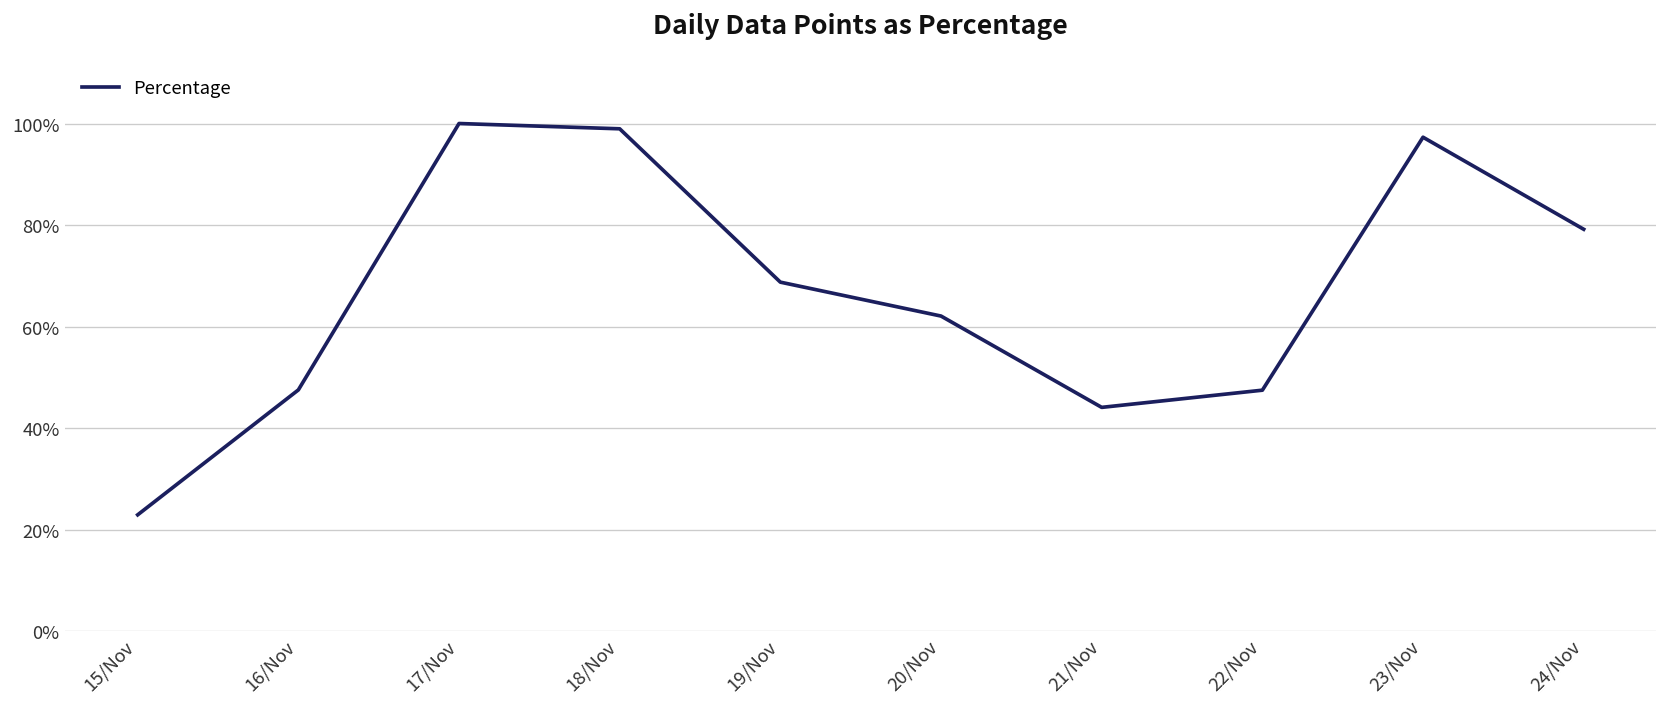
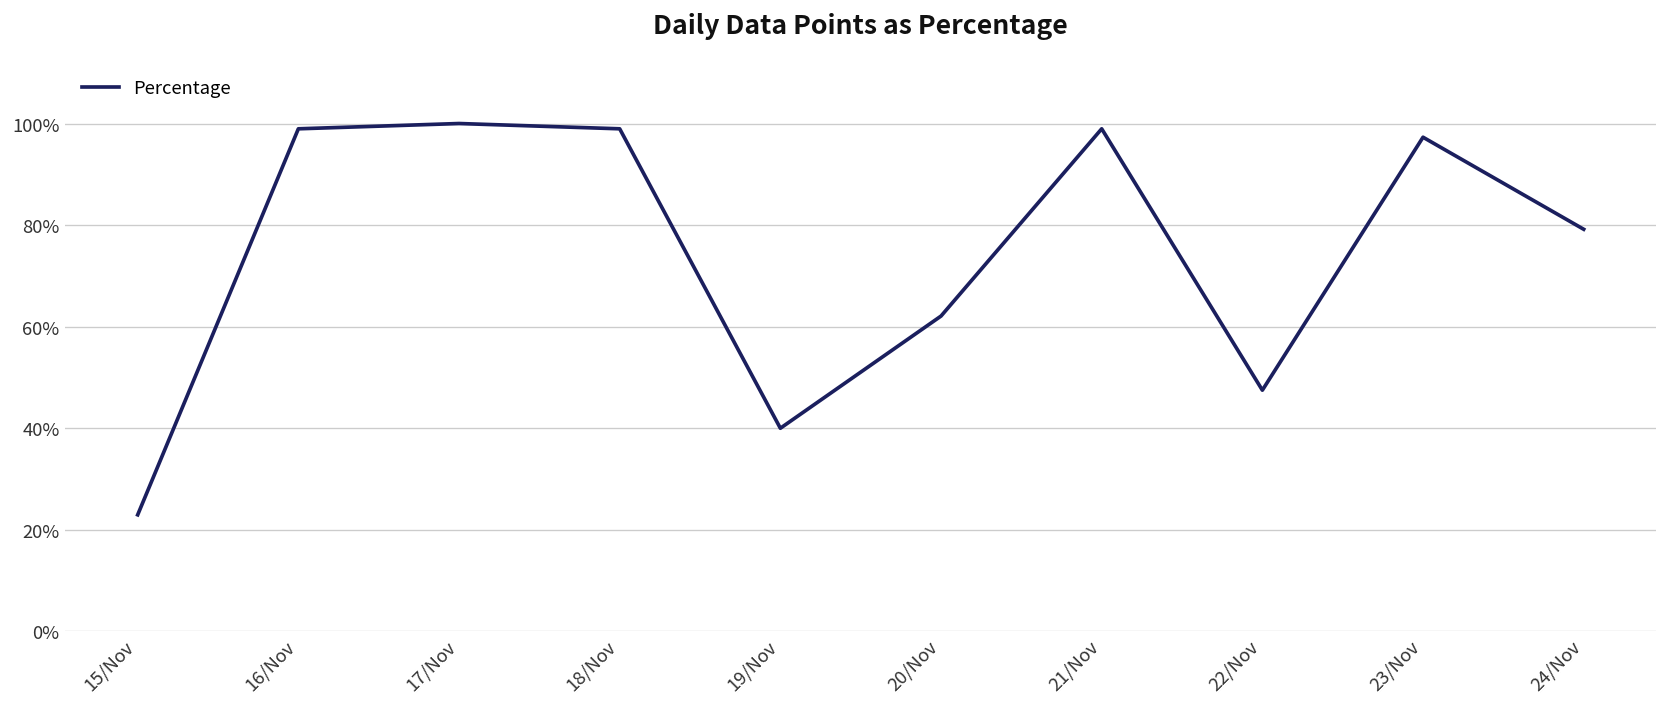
  {
    "15/Nov": "23%",
-   "16/Nov": "48%",
+   "16/Nov": "99%",
    "17/Nov": "100%",
    "18/Nov": "99%",
-   "19/Nov": "69%",
+   "19/Nov": "40%",
    "20/Nov": "62%",
-   "21/Nov": "44%",
+   "21/Nov": "99%",
    "22/Nov": "47%",
    "23/Nov": "97%",
    "24/Nov": "79%"
  }
